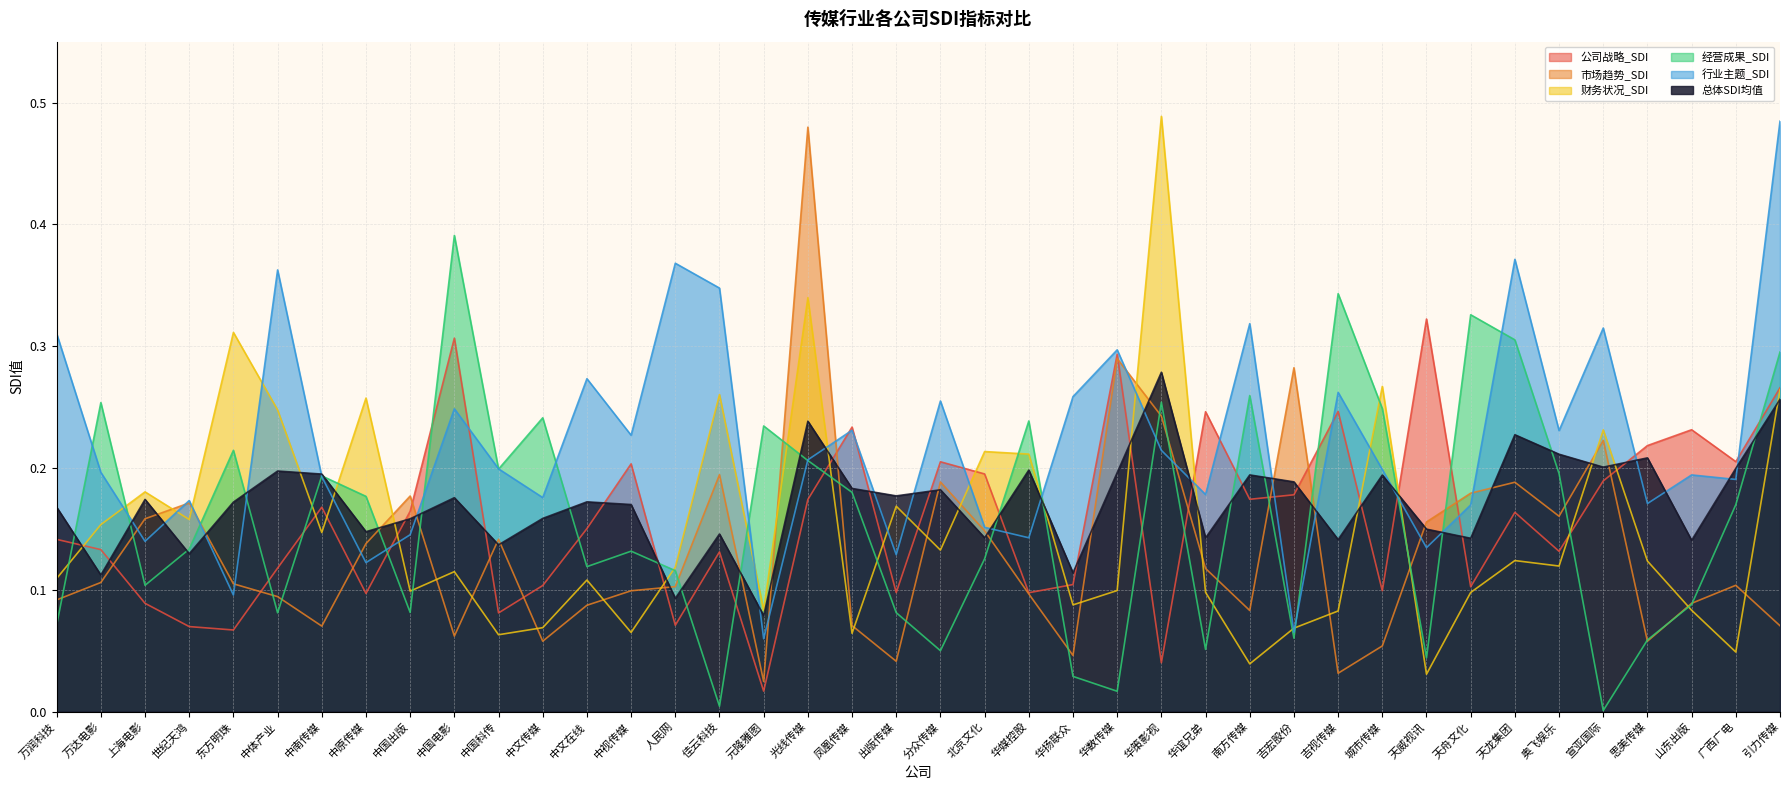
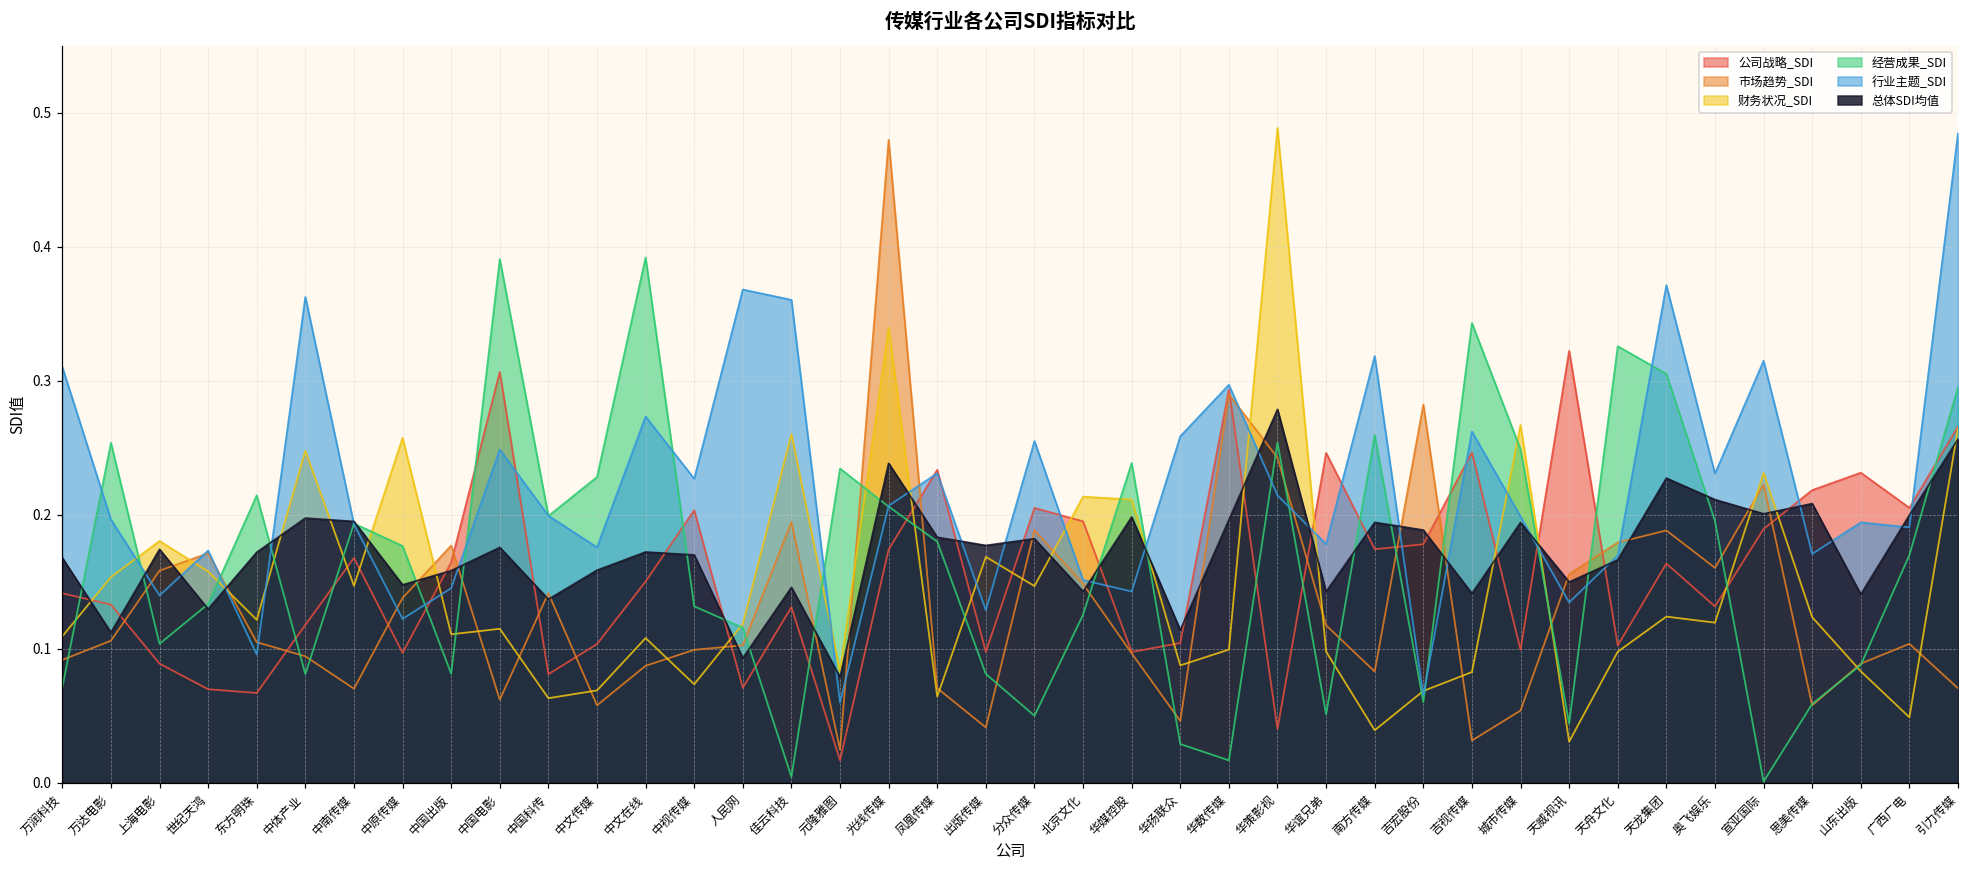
  {
    "财务状况_SDI": {
      "万润科技": 0.109,
      "万达电影": 0.154,
      "上海电影": 0.180,
      "世纪天鸿": 0.158,
-     "东方明珠": 0.311,
+     "东方明珠": 0.122,
      "中体产业": 0.248,
      "中南传媒": 0.147,
      "中原传媒": 0.257,
-     "中国出版": 0.099,
+     "中国出版": 0.111,
      "中国电影": 0.115,
      "中国科传": 0.063,
      "中文传媒": 0.069,
      "中文在线": 0.108,
-     "中视传媒": 0.065,
+     "中视传媒": 0.074,
      "人民网": 0.119,
      "佳云科技": 0.260,
      "元隆雅图": 0.083,
      "光线传媒": 0.340,
      "凤凰传媒": 0.064,
      "出版传媒": 0.169,
-     "分众传媒": 0.133,
+     "分众传媒": 0.147,
      "北京文化": 0.214,
      "华媒控股": 0.211,
      "华扬联众": 0.088,
      "华数传媒": 0.099,
      "华策影视": 0.489,
      "华谊兄弟": 0.098,
      "南方传媒": 0.039,
      "吉宏股份": 0.069,
      "吉视传媒": 0.083,
      "城市传媒": 0.267,
      "天威视讯": 0.031,
      "天舟文化": 0.098,
      "天龙集团": 0.124,
      "奥飞娱乐": 0.120,
      "宣亚国际": 0.231,
      "思美传媒": 0.124,
      "山东出版": 0.083,
      "广西广电": 0.049
    },
    "经营成果_SDI": {
      "万润科技": 0.071,
      "万达电影": 0.254,
      "上海电影": 0.104,
      "世纪天鸿": 0.133,
      "东方明珠": 0.215,
      "中体产业": 0.081,
      "中原传媒": 0.177,
      "中国出版": 0.081,
      "中国电影": 0.391,
-     "中文传媒": 0.241,
-     "中文在线": 0.119,
+     "中文传媒": 0.228,
+     "中文在线": 0.392,
      "中视传媒": 0.132,
      "人民网": 0.116,
      "佳云科技": 0.004,
      "元隆雅图": 0.235,
      "凤凰传媒": 0.180,
      "出版传媒": 0.081,
      "分众传媒": 0.050,
      "北京文化": 0.125,
      "华媒控股": 0.239,
      "华扬联众": 0.029,
      "华数传媒": 0.017,
      "华策影视": 0.254,
      "华谊兄弟": 0.051,
      "南方传媒": 0.260,
      "吉宏股份": 0.060,
      "吉视传媒": 0.343,
      "城市传媒": 0.249,
      "天威视讯": 0.044,
      "天舟文化": 0.326,
      "天龙集团": 0.305,
      "奥飞娱乐": 0.195,
      "宣亚国际": 0.001,
      "广西广电": 0.170,
      "引力传媒": 0.295
    },
    "行业主题_SDI": {
      "万润科技": 0.310,
      "万达电影": 0.196,
      "上海电影": 0.140,
      "东方明珠": 0.096,
      "中体产业": 0.363,
      "中原传媒": 0.122,
      "中国出版": 0.145,
      "中国电影": 0.249,
      "中文传媒": 0.176,
      "中文在线": 0.273,
      "中视传媒": 0.227,
      "人民网": 0.368,
-     "佳云科技": 0.348,
+     "佳云科技": 0.360,
      "元隆雅图": 0.060,
      "凤凰传媒": 0.231,
      "出版传媒": 0.129,
      "分众传媒": 0.255,
      "北京文化": 0.151,
      "华媒控股": 0.143,
      "华扬联众": 0.259,
      "华数传媒": 0.297,
      "华策影视": 0.215,
      "华谊兄弟": 0.178,
      "南方传媒": 0.319,
      "吉宏股份": 0.065,
      "吉视传媒": 0.262,
      "城市传媒": 0.199,
      "天威视讯": 0.135,
      "天舟文化": 0.170,
      "天龙集团": 0.371,
      "奥飞娱乐": 0.231,
      "宣亚国际": 0.315,
      "思美传媒": 0.171,
      "山东出版": 0.194,
      "广西广电": 0.191,
      "引力传媒": 0.485
    },
    "总体SDI均值": {
      "万润科技": 0.168,
      "万达电影": 0.112,
      "上海电影": 0.174,
      "世纪天鸿": 0.130,
      "东方明珠": 0.172,
      "中体产业": 0.198,
      "中原传媒": 0.148,
      "中国出版": 0.158,
      "中国电影": 0.176,
      "中国科传": 0.137,
      "中文传媒": 0.159,
      "中文在线": 0.172,
      "中视传媒": 0.170,
      "人民网": 0.093,
      "佳云科技": 0.146,
      "元隆雅图": 0.079,
      "光线传媒": 0.238,
      "凤凰传媒": 0.183,
      "出版传媒": 0.177,
      "分众传媒": 0.182,
      "北京文化": 0.143,
      "华媒控股": 0.198,
      "华扬联众": 0.114,
      "华数传媒": 0.196,
      "华策影视": 0.279,
      "华谊兄弟": 0.143,
      "南方传媒": 0.194,
      "吉宏股份": 0.189,
      "吉视传媒": 0.141,
      "城市传媒": 0.194,
      "天威视讯": 0.150,
-     "天舟文化": 0.142,
+     "天舟文化": 0.166,
      "天龙集团": 0.227,
      "奥飞娱乐": 0.211,
      "宣亚国际": 0.201,
      "思美传媒": 0.208,
      "山东出版": 0.141,
      "广西广电": 0.200,
      "引力传媒": 0.256
    }
  }
